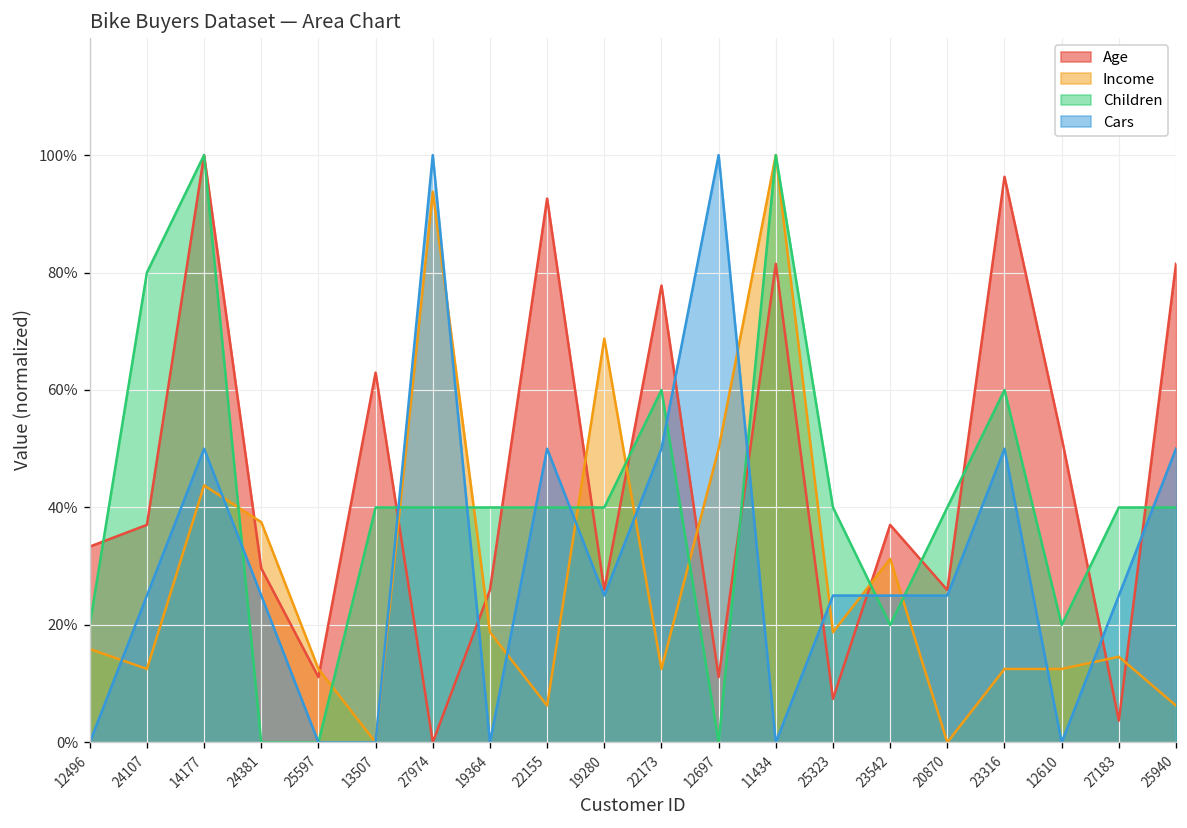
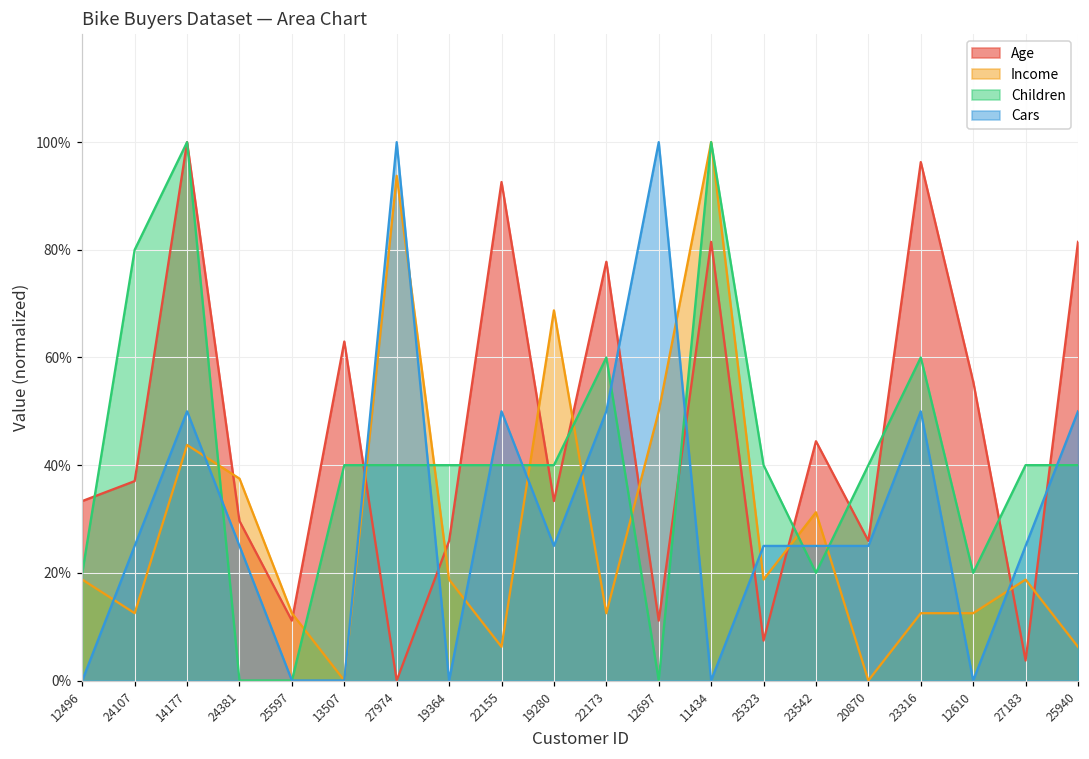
  {
    "Age": {
      "12496": "33%",
      "24107": "37%",
      "24381": "30%",
      "25597": "11%",
      "13507": "63%",
      "27974": "0%",
      "19364": "26%",
      "22155": "93%",
-     "19280": "26%",
+     "19280": "33%",
      "22173": "78%",
      "12697": "11%",
      "11434": "81%",
      "25323": "7%",
-     "23542": "37%",
+     "23542": "44%",
      "20870": "26%",
      "23316": "96%",
-     "12610": "52%",
+     "12610": "56%",
      "27183": "4%",
      "25940": "81%"
    },
    "Income": {
-     "12496": "16%",
+     "12496": "19%",
      "24107": "13%",
      "14177": "44%",
      "24381": "38%",
      "25597": "13%",
      "27974": "94%",
      "19364": "19%",
      "22155": "6%",
      "19280": "69%",
      "22173": "13%",
      "12697": "50%",
      "25323": "19%",
      "23542": "31%",
      "20870": "0%",
      "23316": "13%",
      "12610": "13%",
-     "27183": "15%",
+     "27183": "19%",
      "25940": "6%"
    },
    "Children": {
      "12496": "20%",
      "24107": "80%",
      "24381": "0%",
      "13507": "40%",
      "27974": "40%",
      "19364": "40%",
      "22155": "40%",
      "19280": "40%",
      "22173": "60%",
      "12697": "0%",
      "25323": "40%",
      "23542": "20%",
      "20870": "40%",
      "23316": "60%",
      "12610": "20%",
      "27183": "40%",
      "25940": "40%"
    },
    "Cars": {
      "12496": "0%",
      "24107": "25%",
      "14177": "50%",
      "24381": "25%",
      "27974": "100%",
      "19364": "0%",
      "22155": "50%",
      "19280": "25%",
      "22173": "50%",
      "12697": "100%",
      "11434": "0%",
      "25323": "25%",
      "23542": "25%",
      "20870": "25%",
      "23316": "50%",
      "12610": "0%",
      "27183": "25%",
      "25940": "50%"
    }
  }
